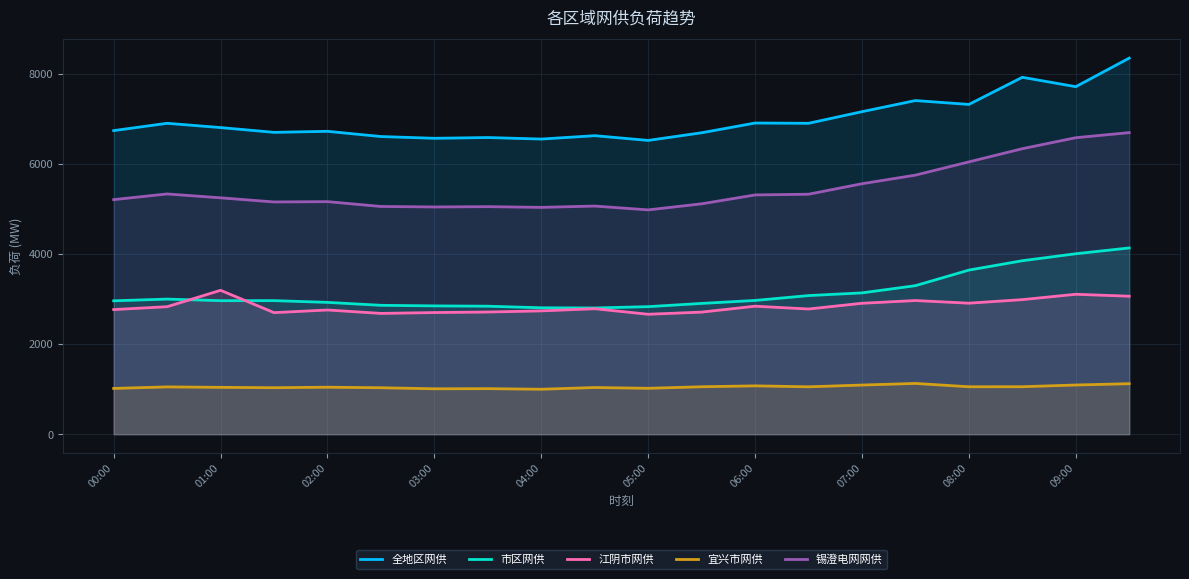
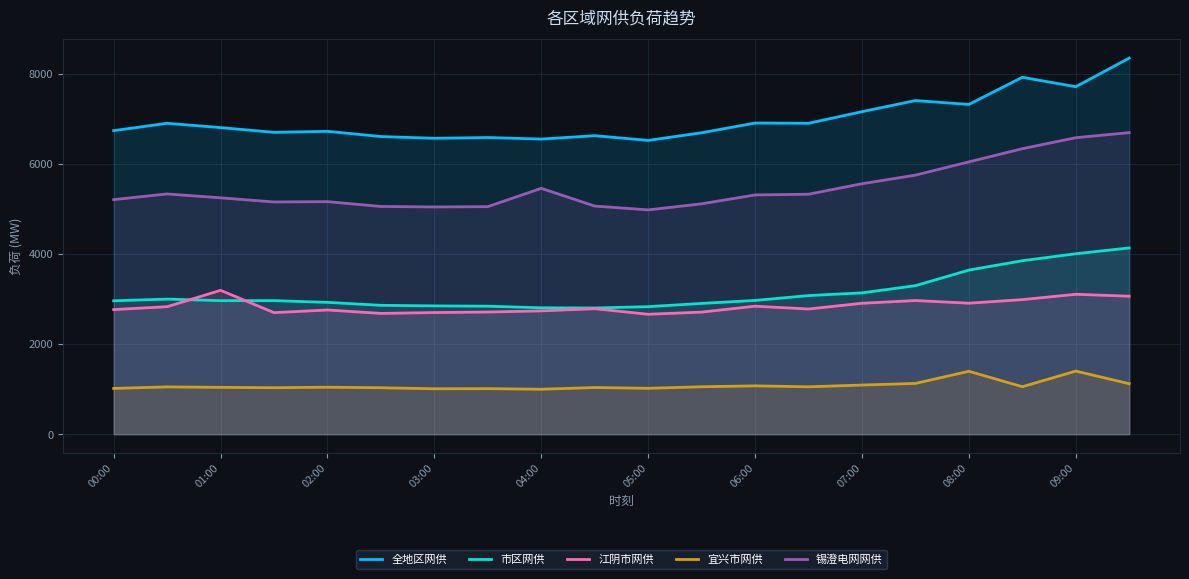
  {
    "全地区网供": {
      "00:00": 6700,
      "01:00": 6800,
      "02:00": 6700,
      "03:00": 6600,
      "04:00": 6600,
      "05:00": 6500,
      "06:00": 6900,
      "07:00": 7200,
      "08:00": 7300,
      "09:00": 7700
    },
    "市区网供": {
      "00:00": 3000,
      "01:00": 3000,
      "02:00": 2900,
      "03:00": 2800,
      "04:00": 2800,
      "05:00": 2800,
      "06:00": 3000,
      "07:00": 3100,
      "08:00": 3600,
      "09:00": 4000
    },
    "江阴市网供": {
      "00:00": 2800,
      "01:00": 3200,
      "02:00": 2800,
      "03:00": 2700,
      "04:00": 2700,
      "05:00": 2700,
      "06:00": 2800,
      "07:00": 2900,
      "08:00": 2900,
      "09:00": 3100
    },
    "宜兴市网供": {
      "00:00": 1000,
      "01:00": 1000,
      "02:00": 1000,
      "03:00": 1000,
      "04:00": 1000,
      "05:00": 1000,
      "06:00": 1100,
      "07:00": 1100,
-     "08:00": 1100,
-     "09:00": 1100
+     "08:00": 1400,
+     "09:00": 1400
    },
    "锡澄电网网供": {
      "00:00": 5200,
      "01:00": 5200,
      "02:00": 5200,
      "03:00": 5000,
-     "04:00": 5000,
+     "04:00": 5500,
      "05:00": 5000,
      "06:00": 5300,
      "07:00": 5600,
      "08:00": 6000,
      "09:00": 6600
    }
  }
